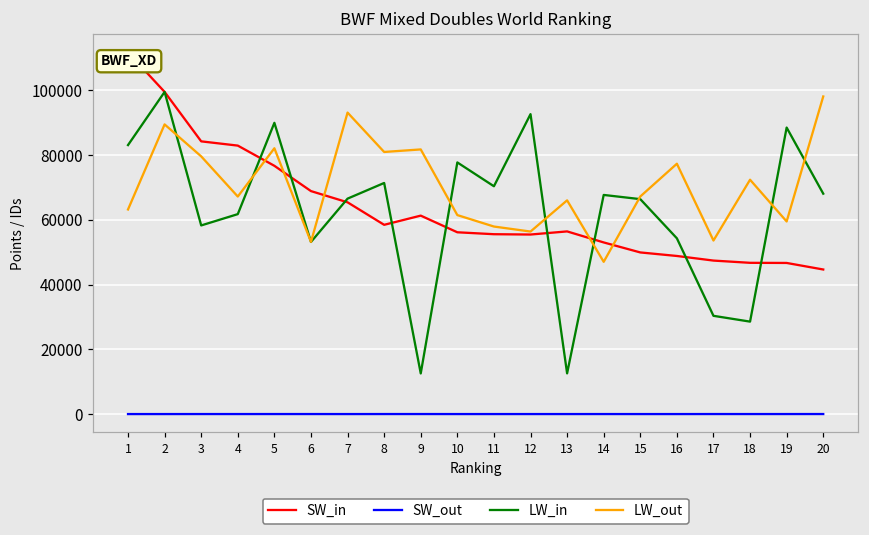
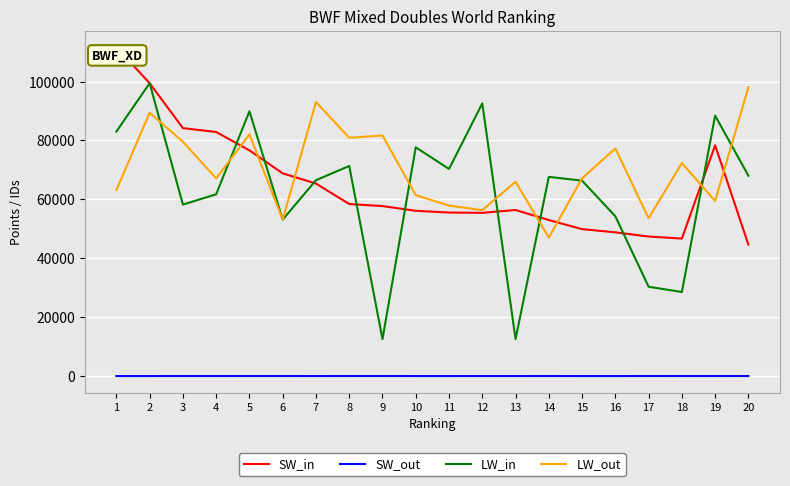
  {
    "SW_in": {
      "3": 84000,
      "4": 83000,
      "5": 77000,
      "6": 69000,
      "7": 65000,
      "8": 58000,
-     "9": 61000,
+     "9": 58000,
      "10": 56000,
      "11": 56000,
      "12": 55000,
      "13": 56000,
      "14": 53000,
      "15": 50000,
      "16": 49000,
      "17": 47000,
      "18": 47000,
-     "19": 47000,
+     "19": 78000,
      "20": 45000
    },
    "SW_out": {
      "1": 0,
      "2": 0,
      "3": 0,
      "4": 0,
      "5": 0,
      "6": 0,
      "7": 0,
      "8": 0,
      "9": 0,
      "10": 0,
      "11": 0,
      "12": 0,
      "13": 0,
      "14": 0,
      "15": 0,
      "16": 0,
      "17": 0,
      "18": 0,
      "19": 0,
      "20": 0
    },
    "LW_in": {
      "1": 83000,
      "3": 58000,
      "4": 62000,
      "5": 90000,
      "7": 67000,
      "8": 71000,
      "9": 13000,
      "10": 78000,
      "11": 70000,
      "12": 93000,
      "13": 13000,
      "14": 68000,
      "16": 54000,
      "17": 30000,
      "18": 29000,
      "19": 88000,
      "20": 68000
    },
    "LW_out": {
      "1": 63000,
      "2": 89000,
      "3": 80000,
      "4": 67000,
      "5": 82000,
      "7": 93000,
      "8": 81000,
      "9": 82000,
      "10": 61000,
      "11": 58000,
      "12": 56000,
      "13": 66000,
      "14": 47000,
      "16": 77000,
      "17": 54000,
      "18": 72000,
      "19": 59000,
      "20": 98000
    }
  }
